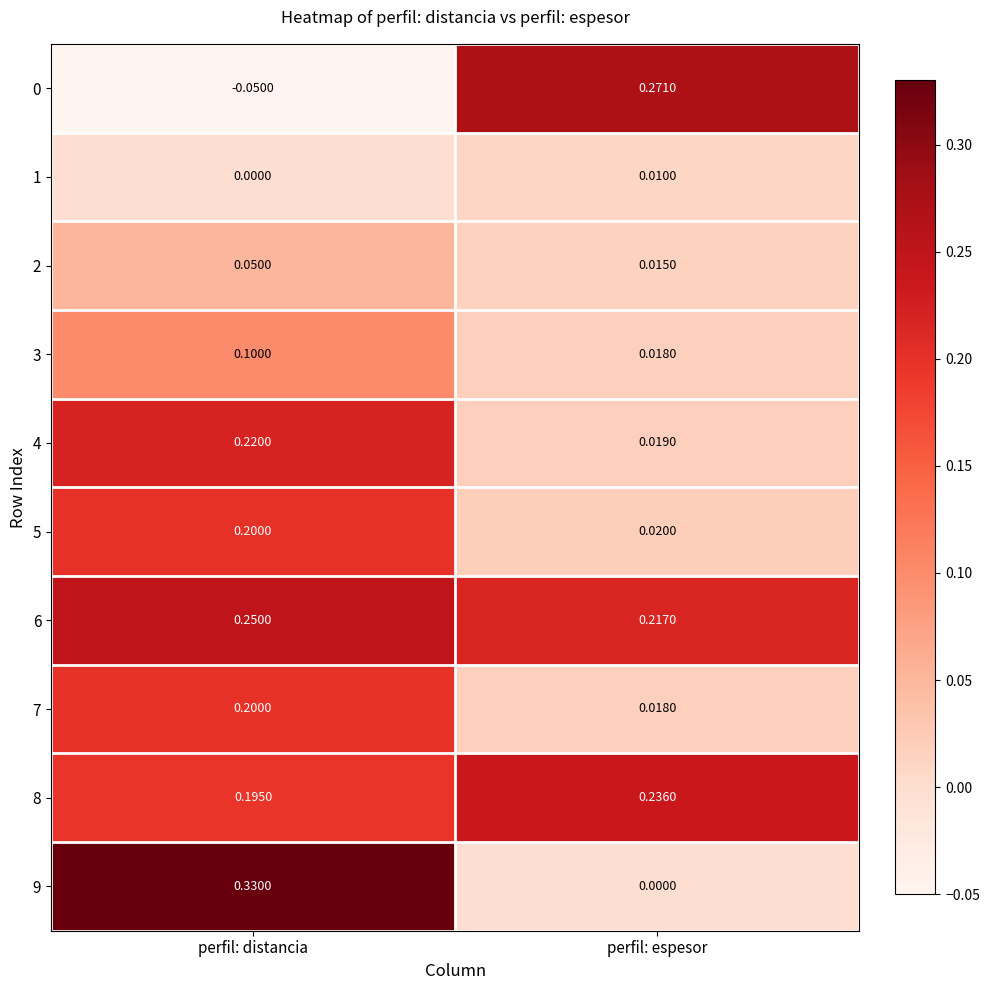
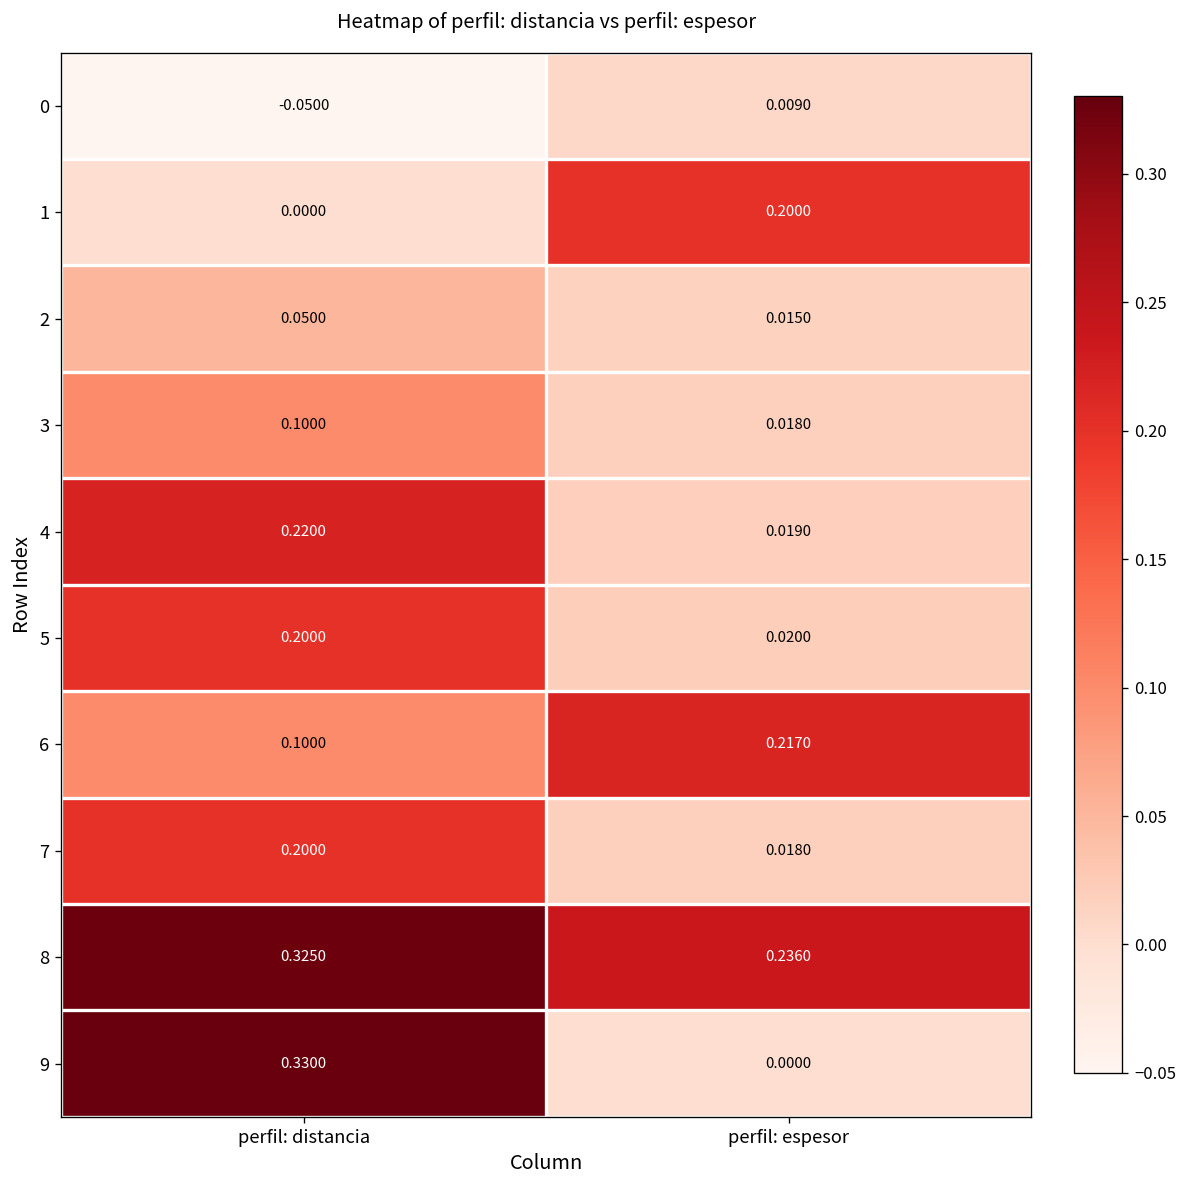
  {
    "0": {
      "perfil: distancia": -0.0500,
-     "perfil: espesor": 0.2710
+     "perfil: espesor": 0.0090
    },
    "1": {
      "perfil: distancia": 0.0000,
-     "perfil: espesor": 0.0100
+     "perfil: espesor": 0.2000
    },
    "2": {
      "perfil: distancia": 0.0500,
      "perfil: espesor": 0.0150
    },
    "3": {
      "perfil: distancia": 0.1000,
      "perfil: espesor": 0.0180
    },
    "4": {
      "perfil: distancia": 0.2200,
      "perfil: espesor": 0.0190
    },
    "5": {
      "perfil: distancia": 0.2000,
      "perfil: espesor": 0.0200
    },
    "6": {
-     "perfil: distancia": 0.2500,
+     "perfil: distancia": 0.1000,
      "perfil: espesor": 0.2170
    },
    "7": {
      "perfil: distancia": 0.2000,
      "perfil: espesor": 0.0180
    },
    "8": {
-     "perfil: distancia": 0.1950,
+     "perfil: distancia": 0.3250,
      "perfil: espesor": 0.2360
    },
    "9": {
      "perfil: distancia": 0.3300,
      "perfil: espesor": 0.0000
    }
  }
